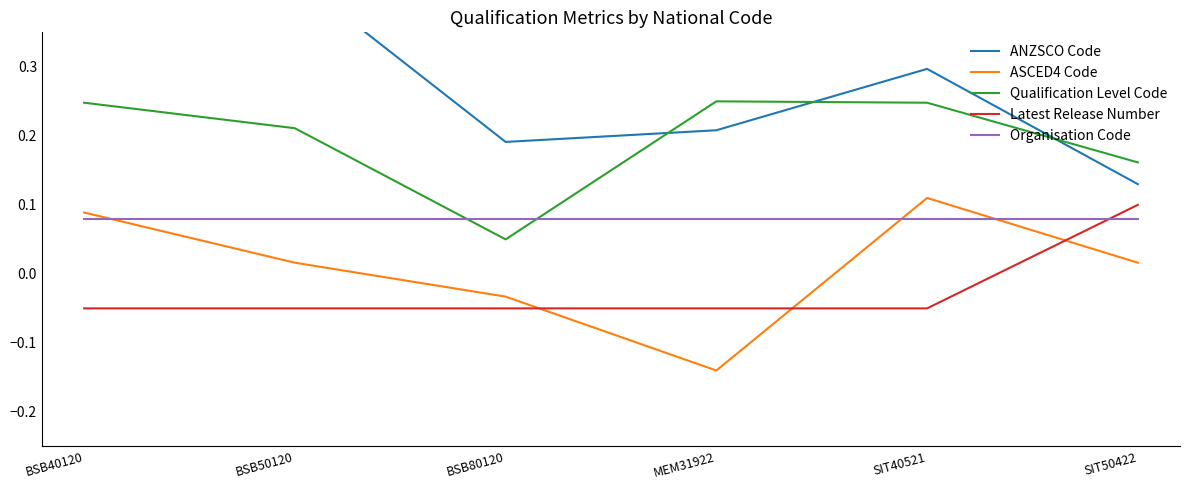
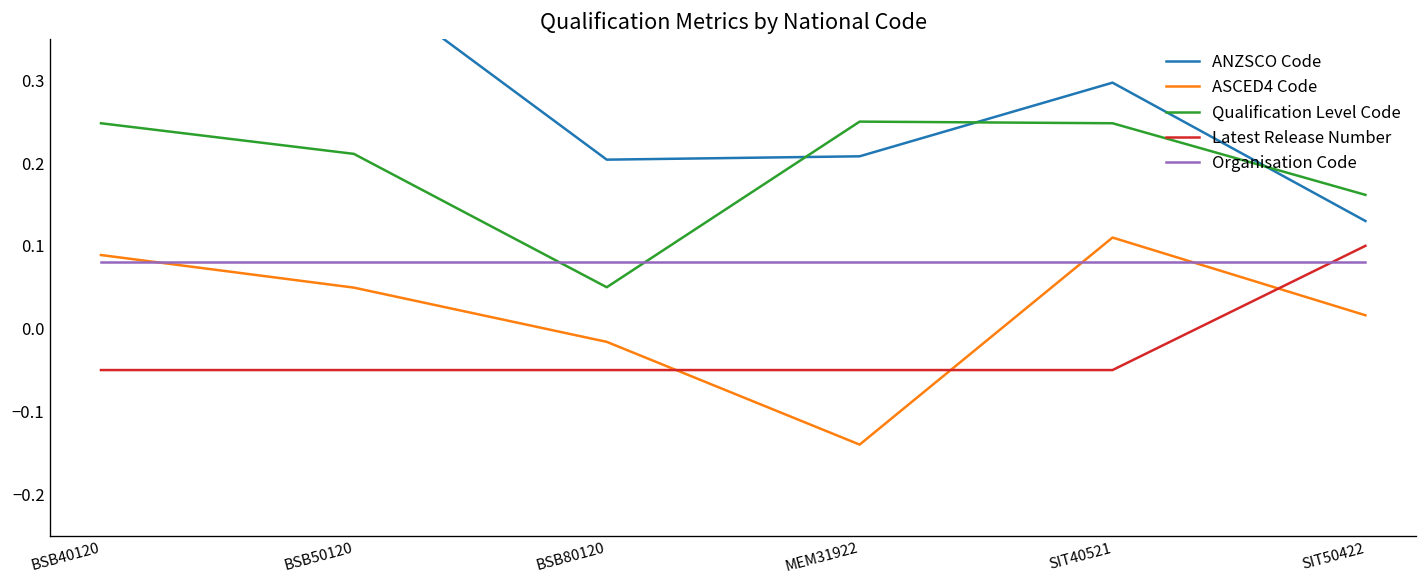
  {
    "ANZSCO Code": {
-     "BSB80120": 0.19,
+     "BSB80120": 0.20,
      "MEM31922": 0.21,
      "SIT40521": 0.30,
      "SIT50422": 0.13
    },
    "ASCED4 Code": {
      "BSB40120": 0.09,
-     "BSB50120": 0.02,
-     "BSB80120": -0.03,
+     "BSB50120": 0.05,
+     "BSB80120": -0.02,
      "MEM31922": -0.14,
      "SIT40521": 0.11,
      "SIT50422": 0.02
    },
    "Qualification Level Code": {
      "BSB40120": 0.25,
      "BSB50120": 0.21,
      "BSB80120": 0.05,
      "MEM31922": 0.25,
      "SIT40521": 0.25,
      "SIT50422": 0.16
    },
    "Latest Release Number": {
      "BSB40120": -0.05,
      "BSB50120": -0.05,
      "BSB80120": -0.05,
      "MEM31922": -0.05,
      "SIT40521": -0.05,
      "SIT50422": 0.10
    },
    "Organisation Code": {
      "BSB40120": 0.08,
      "BSB50120": 0.08,
      "BSB80120": 0.08,
      "MEM31922": 0.08,
      "SIT40521": 0.08,
      "SIT50422": 0.08
    }
  }
